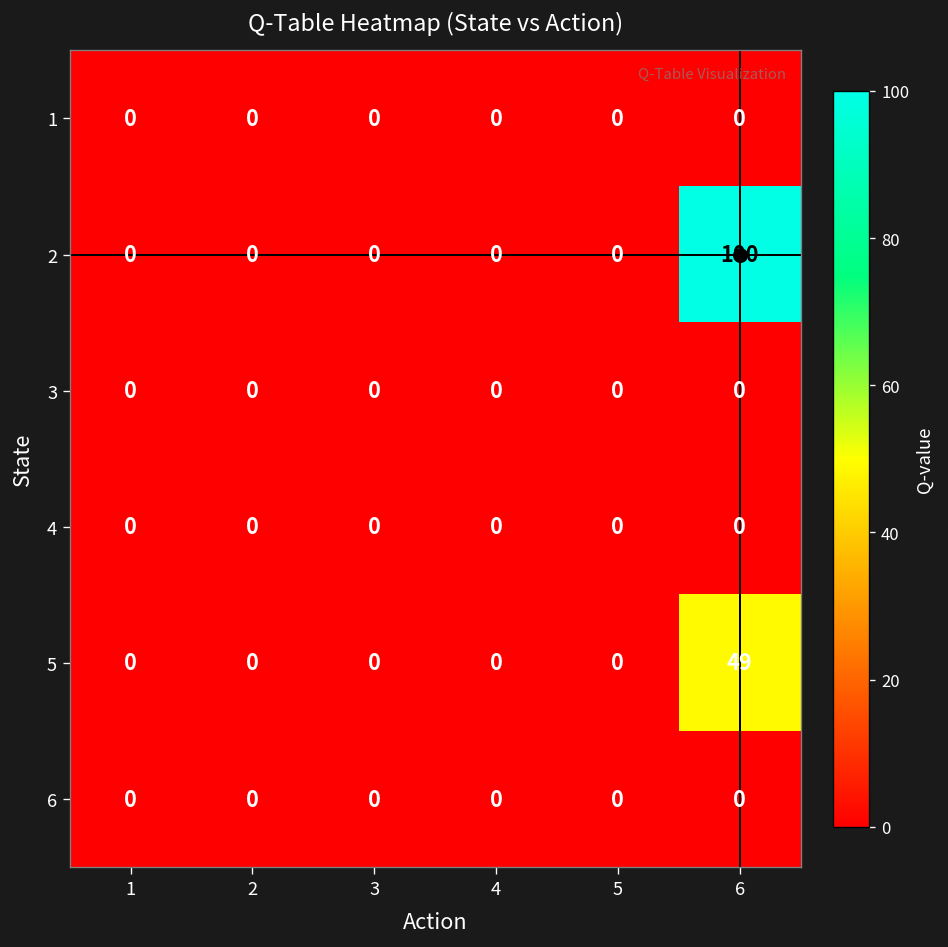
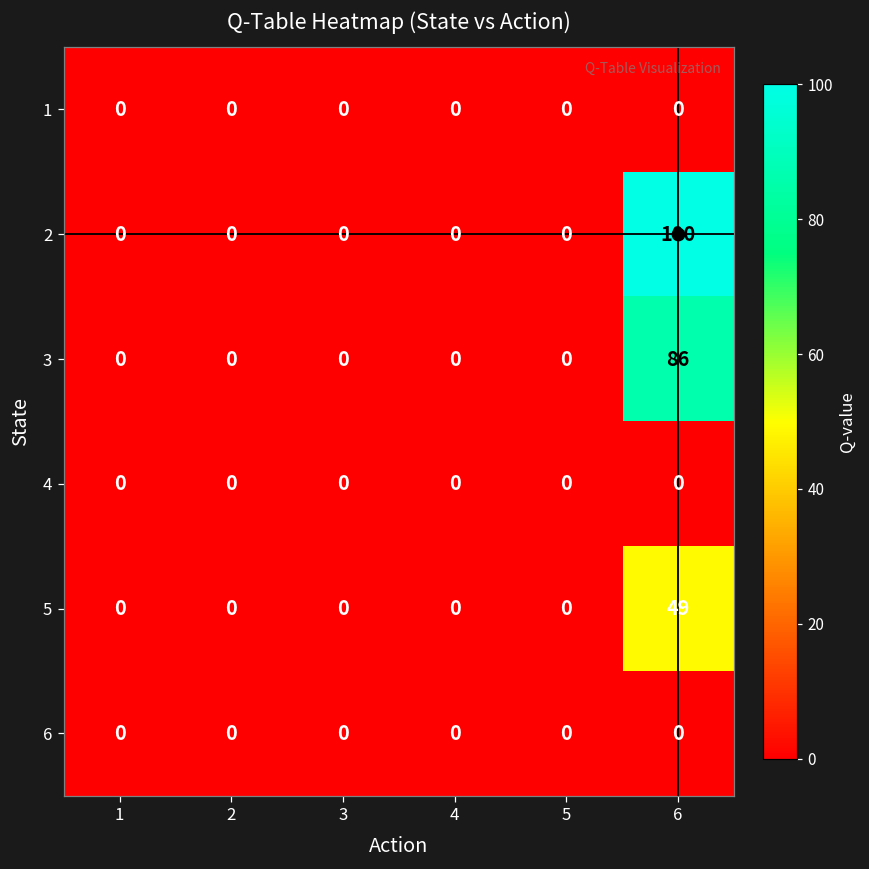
  {
    "1": {
      "1": 0,
      "2": 0,
      "3": 0,
      "4": 0,
      "5": 0
    },
    "2": {
      "1": 0,
      "2": 0,
      "3": 0,
      "4": 0,
      "5": 0
    },
    "3": {
      "1": 0,
      "2": 0,
      "3": 0,
      "4": 0,
      "5": 0,
-     "6": 0
+     "6": 86
    },
    "4": {
      "1": 0,
      "2": 0,
      "3": 0,
      "4": 0,
      "5": 0,
      "6": 0
    },
    "5": {
      "1": 0,
      "2": 0,
      "3": 0,
      "4": 0,
      "5": 0,
      "6": 49
    },
    "6": {
      "1": 0,
      "2": 0,
      "3": 0,
      "4": 0,
      "5": 0,
      "6": 0
    }
  }
